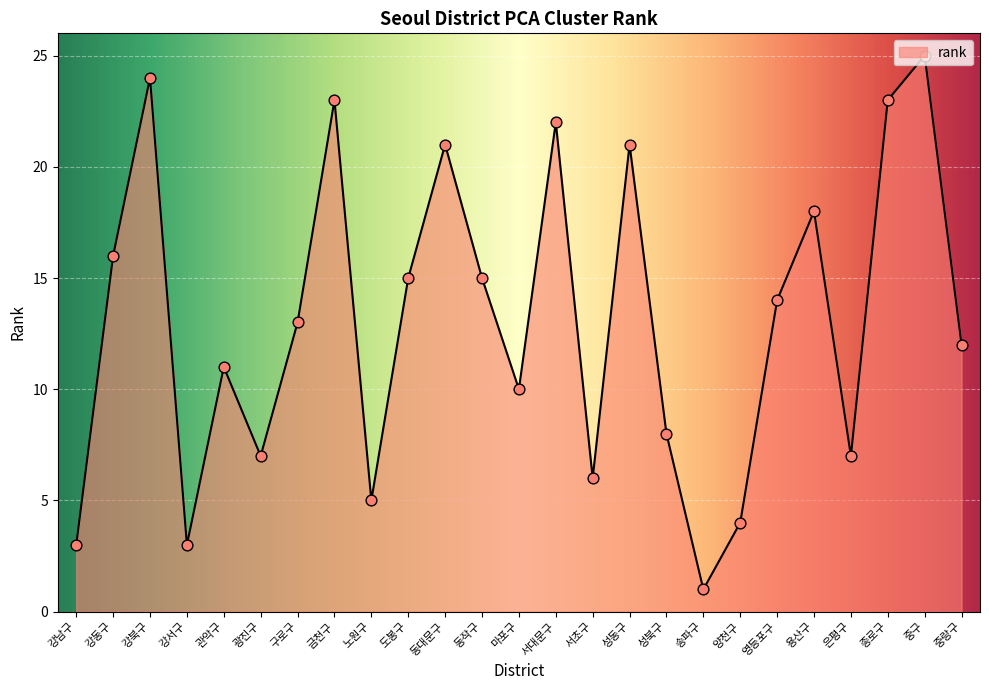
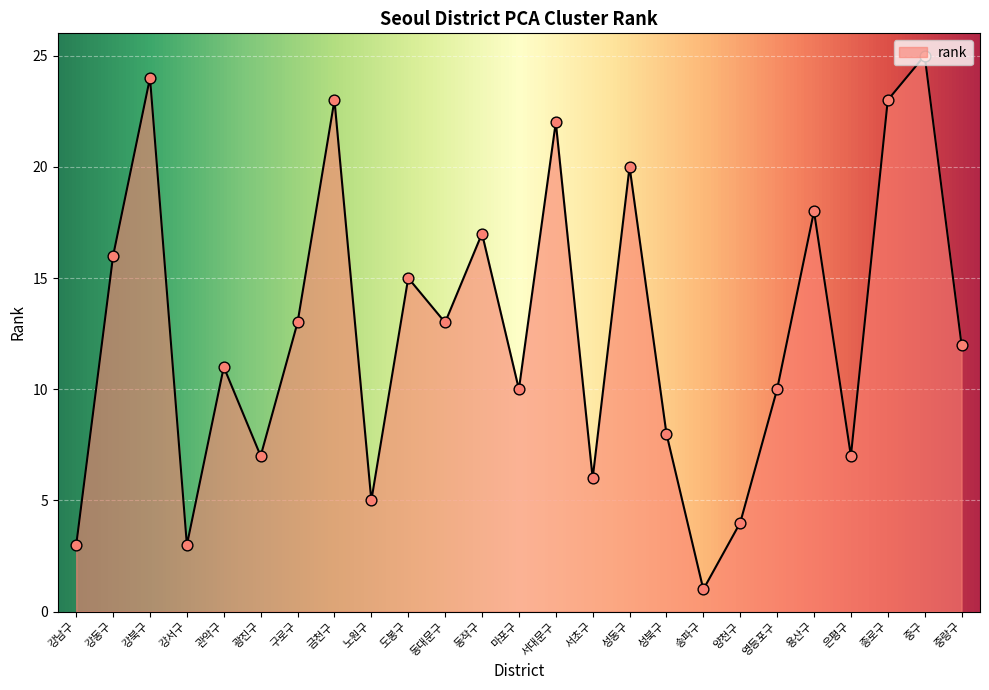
  {
    "강남구": 3,
    "강동구": 16,
    "강북구": 24,
    "강서구": 3,
    "관악구": 11,
    "광진구": 7,
    "구로구": 13,
    "금천구": 23,
    "노원구": 5,
    "도봉구": 15,
-   "동대문구": 21,
-   "동작구": 15,
+   "동대문구": 13,
+   "동작구": 17,
    "마포구": 10,
    "서대문구": 22,
    "서초구": 6,
-   "성동구": 21,
+   "성동구": 20,
    "성북구": 8,
    "송파구": 1,
    "양천구": 4,
-   "영등포구": 14,
+   "영등포구": 10,
    "용산구": 18,
    "은평구": 7,
    "종로구": 23,
    "중랑구": 12
  }
